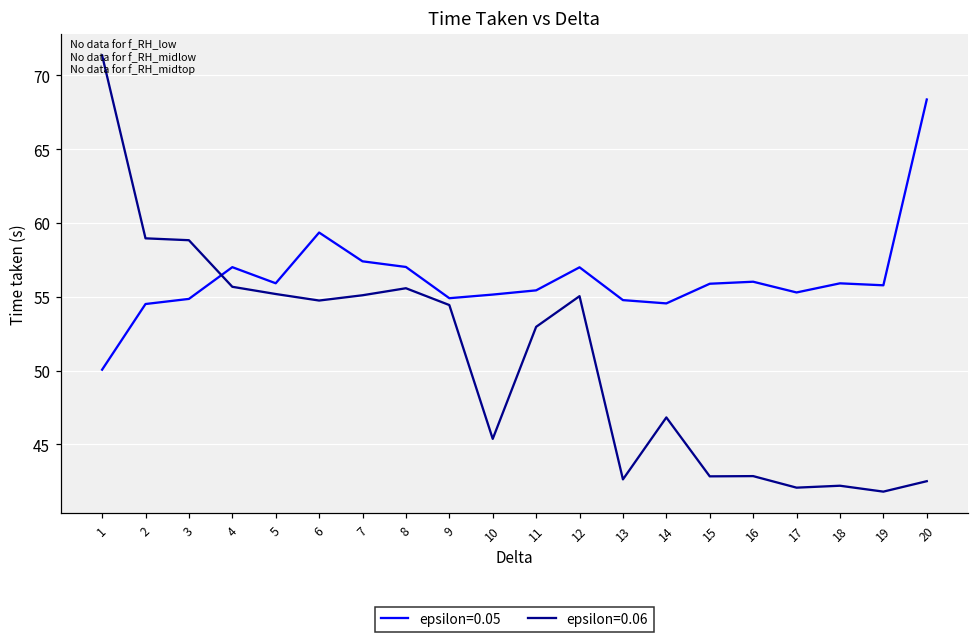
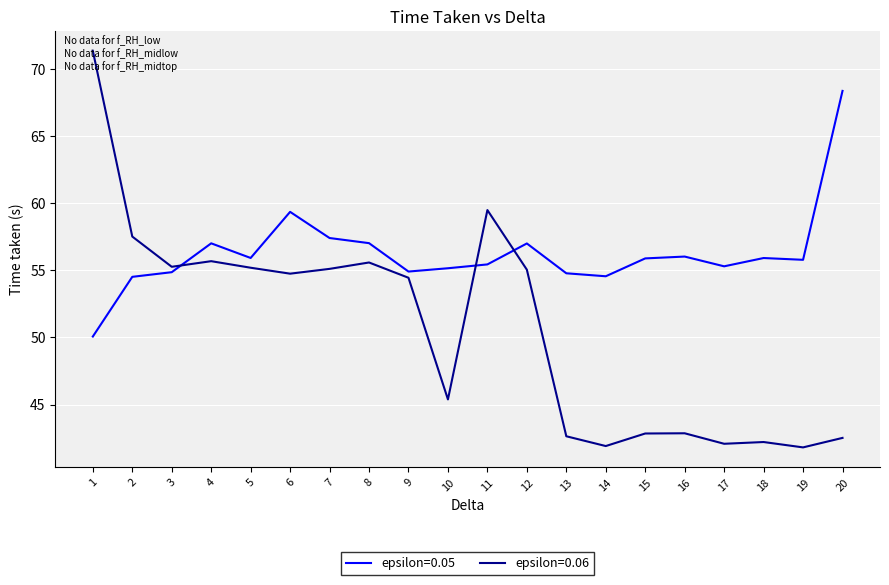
  {
    "epsilon=0.05": {
      "1": 50.1,
      "2": 54.5,
      "3": 54.9,
      "4": 57.0,
      "5": 55.9,
      "6": 59.4,
      "7": 57.4,
      "8": 57.0,
      "9": 54.9,
      "10": 55.2,
      "11": 55.4,
      "12": 57.0,
      "13": 54.8,
      "14": 54.6,
      "15": 55.9,
      "16": 56.0,
      "17": 55.3,
      "18": 55.9,
      "19": 55.8,
      "20": 68.4
    },
    "epsilon=0.06": {
      "1": 71.4,
-     "2": 59.0,
-     "3": 58.8,
+     "2": 57.5,
+     "3": 55.3,
      "4": 55.7,
      "5": 55.2,
      "6": 54.7,
      "7": 55.1,
      "8": 55.6,
      "9": 54.4,
      "10": 45.4,
-     "11": 53.0,
+     "11": 59.5,
      "12": 55.0,
      "13": 42.6,
-     "14": 46.8,
+     "14": 41.9,
      "15": 42.8,
      "16": 42.9,
      "17": 42.1,
      "18": 42.2,
      "19": 41.8,
      "20": 42.5
    }
  }
